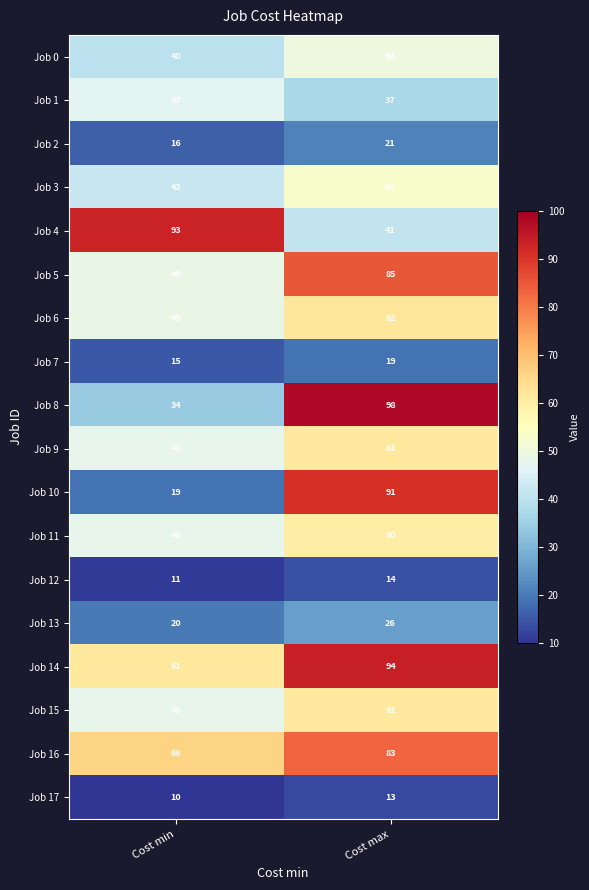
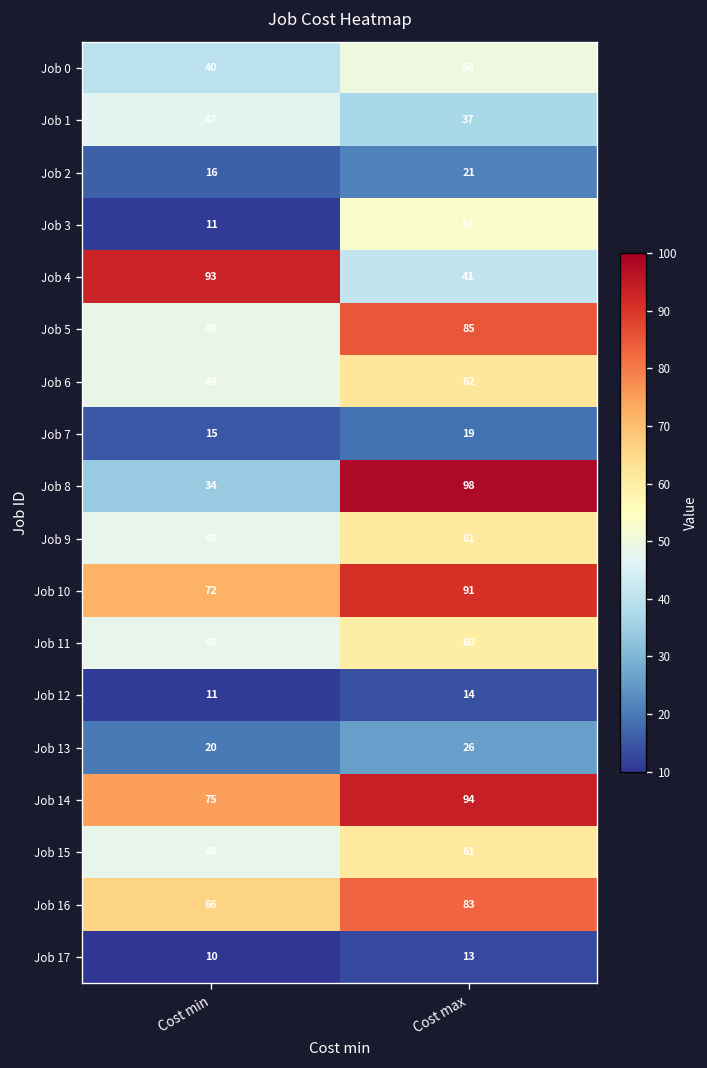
  {
    "Job 0": {
      "Cost min": 40
    },
    "Job 1": {
      "Cost max": 37
    },
    "Job 2": {
      "Cost min": 16,
      "Cost max": 21
    },
    "Job 3": {
-     "Cost min": 42,
+     "Cost min": 11,
      "Cost max": 53
    },
    "Job 4": {
      "Cost min": 93,
      "Cost max": 41
    },
    "Job 5": {
      "Cost max": 85
    },
    "Job 6": {
      "Cost max": 62
    },
    "Job 7": {
      "Cost min": 15,
      "Cost max": 19
    },
    "Job 8": {
      "Cost min": 34,
      "Cost max": 98
    },
    "Job 9": {
      "Cost max": 61
    },
    "Job 10": {
-     "Cost min": 19,
+     "Cost min": 72,
      "Cost max": 91
    },
    "Job 11": {
      "Cost max": 60
    },
    "Job 12": {
      "Cost min": 11,
      "Cost max": 14
    },
    "Job 13": {
      "Cost min": 20,
      "Cost max": 26
    },
    "Job 14": {
-     "Cost min": 61,
+     "Cost min": 75,
      "Cost max": 94
    },
    "Job 15": {
      "Cost max": 61
    },
    "Job 16": {
      "Cost min": 66,
      "Cost max": 83
    },
    "Job 17": {
      "Cost min": 10,
      "Cost max": 13
    }
  }
